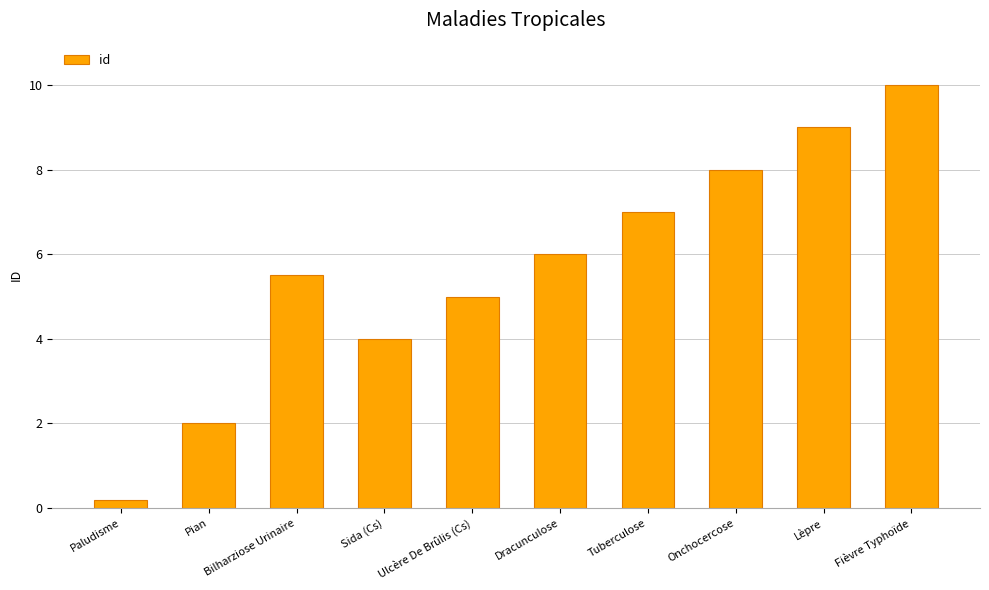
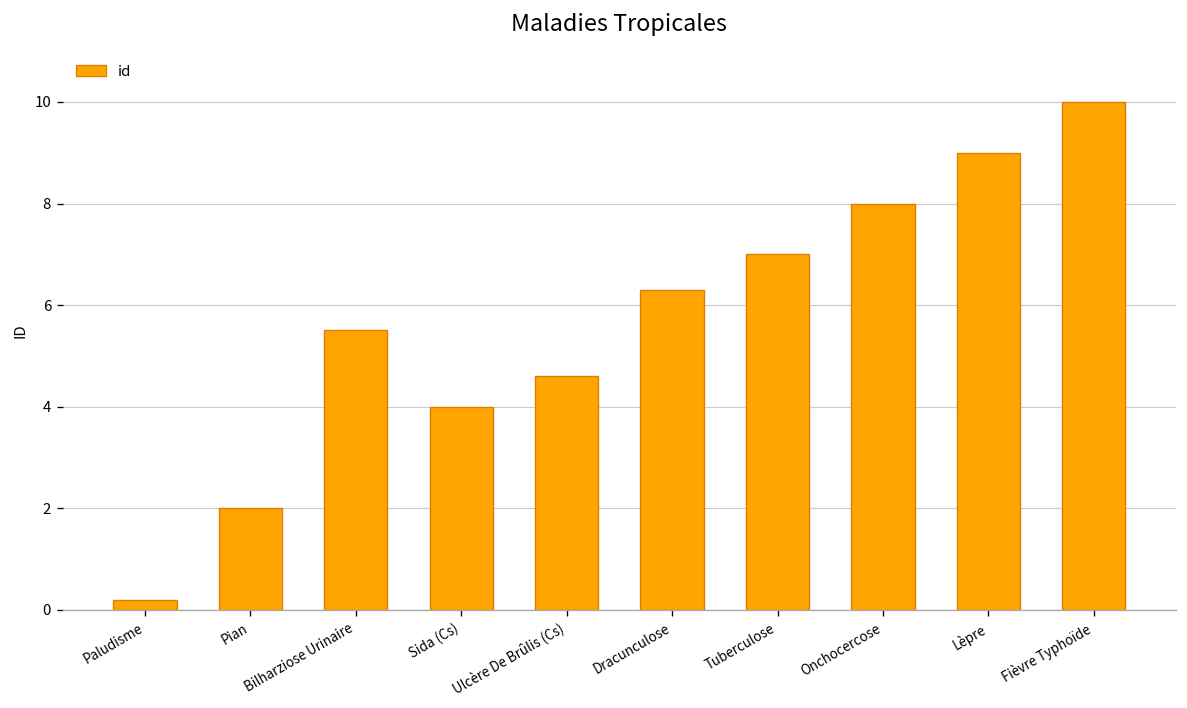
  {
    "Paludisme": 0.2,
    "Pian": 2.0,
    "Bilharziose Urinaire": 5.5,
    "Sida (Cs)": 4.0,
-   "Ulcère De Brûlis (Cs)": 5.0,
-   "Dracunculose": 6.0,
+   "Ulcère De Brûlis (Cs)": 4.6,
+   "Dracunculose": 6.3,
    "Tuberculose": 7.0,
    "Onchocercose": 8.0,
    "Lèpre": 9.0,
    "Fièvre Typhoïde": 10.0
  }
